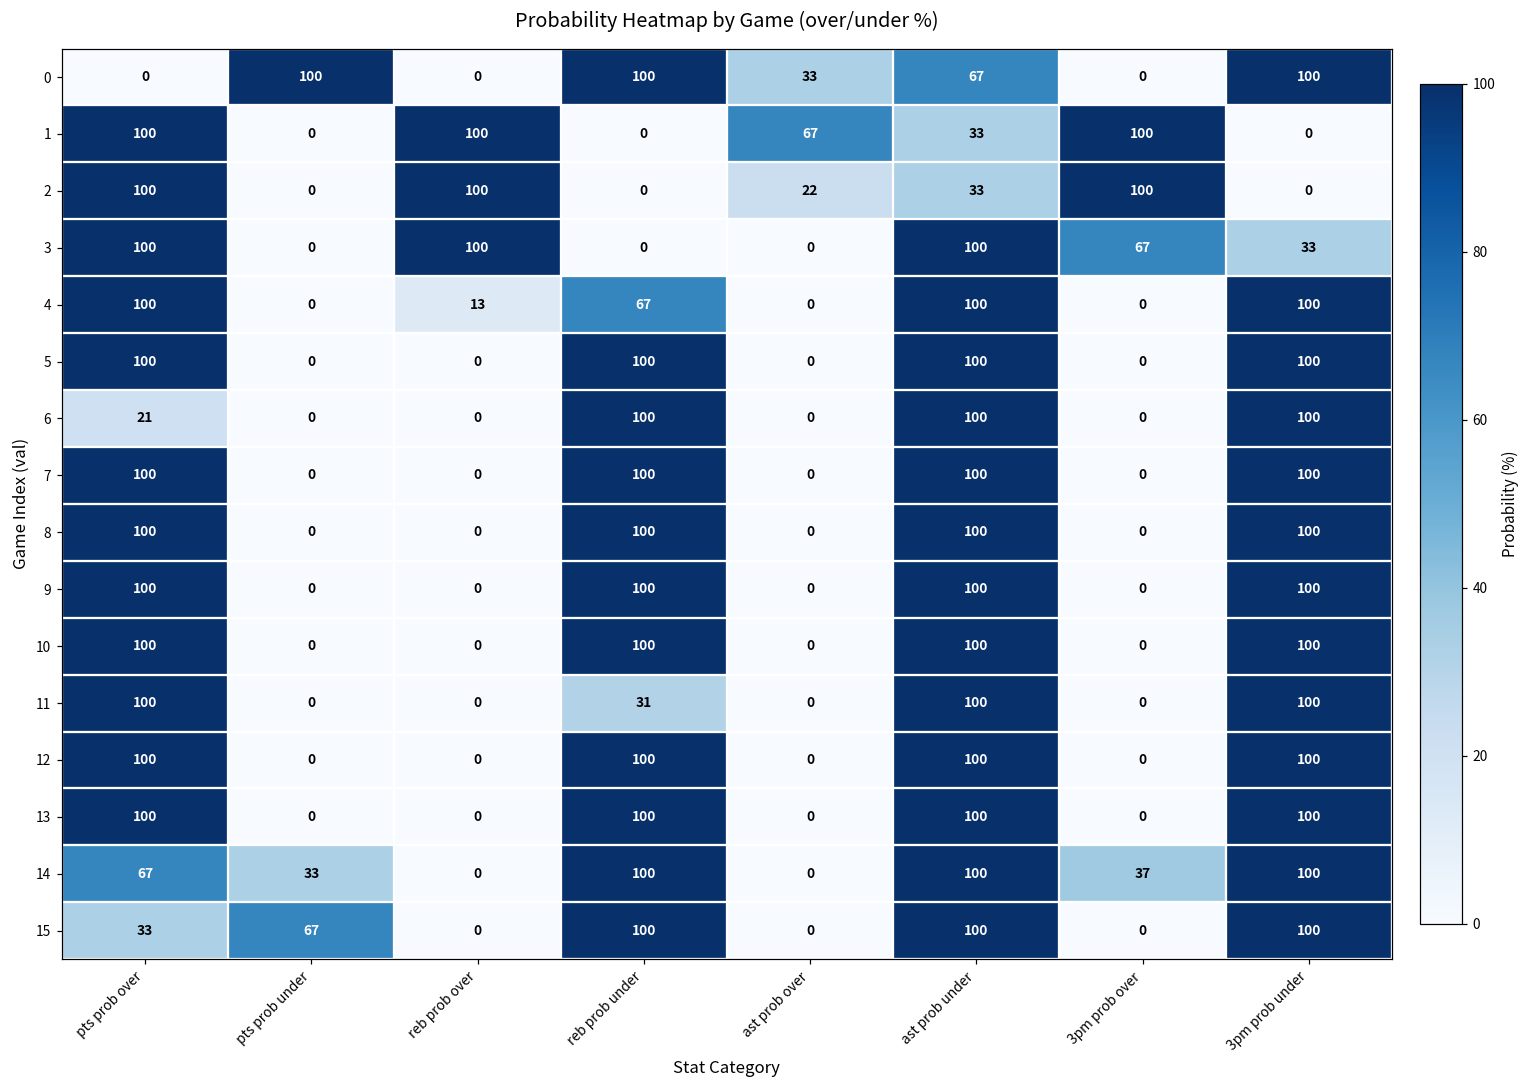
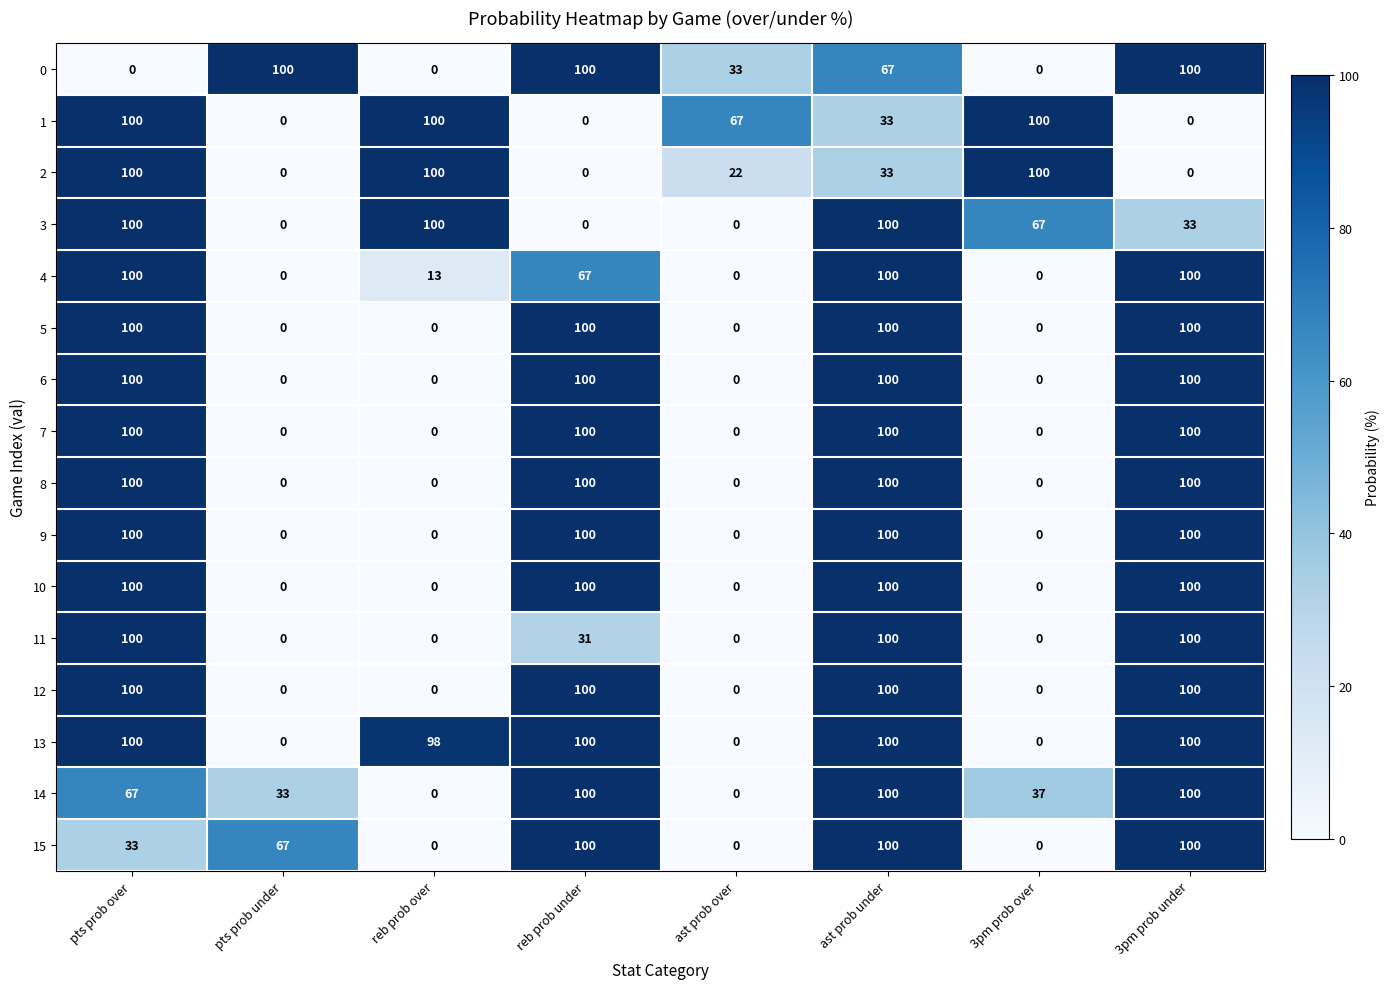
  {
    "0": {
      "pts prob over": 0,
      "pts prob under": 100,
      "reb prob over": 0,
      "reb prob under": 100,
      "ast prob over": 33,
      "ast prob under": 67,
      "3pm prob over": 0,
      "3pm prob under": 100
    },
    "1": {
      "pts prob over": 100,
      "pts prob under": 0,
      "reb prob over": 100,
      "reb prob under": 0,
      "ast prob over": 67,
      "ast prob under": 33,
      "3pm prob over": 100,
      "3pm prob under": 0
    },
    "2": {
      "pts prob over": 100,
      "pts prob under": 0,
      "reb prob over": 100,
      "reb prob under": 0,
      "ast prob over": 22,
      "ast prob under": 33,
      "3pm prob over": 100,
      "3pm prob under": 0
    },
    "3": {
      "pts prob over": 100,
      "pts prob under": 0,
      "reb prob over": 100,
      "reb prob under": 0,
      "ast prob over": 0,
      "ast prob under": 100,
      "3pm prob over": 67,
      "3pm prob under": 33
    },
    "4": {
      "pts prob over": 100,
      "pts prob under": 0,
      "reb prob over": 13,
      "reb prob under": 67,
      "ast prob over": 0,
      "ast prob under": 100,
      "3pm prob over": 0,
      "3pm prob under": 100
    },
    "5": {
      "pts prob over": 100,
      "pts prob under": 0,
      "reb prob over": 0,
      "reb prob under": 100,
      "ast prob over": 0,
      "ast prob under": 100,
      "3pm prob over": 0,
      "3pm prob under": 100
    },
    "6": {
-     "pts prob over": 21,
+     "pts prob over": 100,
      "pts prob under": 0,
      "reb prob over": 0,
      "reb prob under": 100,
      "ast prob over": 0,
      "ast prob under": 100,
      "3pm prob over": 0,
      "3pm prob under": 100
    },
    "7": {
      "pts prob over": 100,
      "pts prob under": 0,
      "reb prob over": 0,
      "reb prob under": 100,
      "ast prob over": 0,
      "ast prob under": 100,
      "3pm prob over": 0,
      "3pm prob under": 100
    },
    "8": {
      "pts prob over": 100,
      "pts prob under": 0,
      "reb prob over": 0,
      "reb prob under": 100,
      "ast prob over": 0,
      "ast prob under": 100,
      "3pm prob over": 0,
      "3pm prob under": 100
    },
    "9": {
      "pts prob over": 100,
      "pts prob under": 0,
      "reb prob over": 0,
      "reb prob under": 100,
      "ast prob over": 0,
      "ast prob under": 100,
      "3pm prob over": 0,
      "3pm prob under": 100
    },
    "10": {
      "pts prob over": 100,
      "pts prob under": 0,
      "reb prob over": 0,
      "reb prob under": 100,
      "ast prob over": 0,
      "ast prob under": 100,
      "3pm prob over": 0,
      "3pm prob under": 100
    },
    "11": {
      "pts prob over": 100,
      "pts prob under": 0,
      "reb prob over": 0,
      "reb prob under": 31,
      "ast prob over": 0,
      "ast prob under": 100,
      "3pm prob over": 0,
      "3pm prob under": 100
    },
    "12": {
      "pts prob over": 100,
      "pts prob under": 0,
      "reb prob over": 0,
      "reb prob under": 100,
      "ast prob over": 0,
      "ast prob under": 100,
      "3pm prob over": 0,
      "3pm prob under": 100
    },
    "13": {
      "pts prob over": 100,
      "pts prob under": 0,
-     "reb prob over": 0,
+     "reb prob over": 98,
      "reb prob under": 100,
      "ast prob over": 0,
      "ast prob under": 100,
      "3pm prob over": 0,
      "3pm prob under": 100
    },
    "14": {
      "pts prob over": 67,
      "pts prob under": 33,
      "reb prob over": 0,
      "reb prob under": 100,
      "ast prob over": 0,
      "ast prob under": 100,
      "3pm prob over": 37,
      "3pm prob under": 100
    },
    "15": {
      "pts prob over": 33,
      "pts prob under": 67,
      "reb prob over": 0,
      "reb prob under": 100,
      "ast prob over": 0,
      "ast prob under": 100,
      "3pm prob over": 0,
      "3pm prob under": 100
    }
  }
